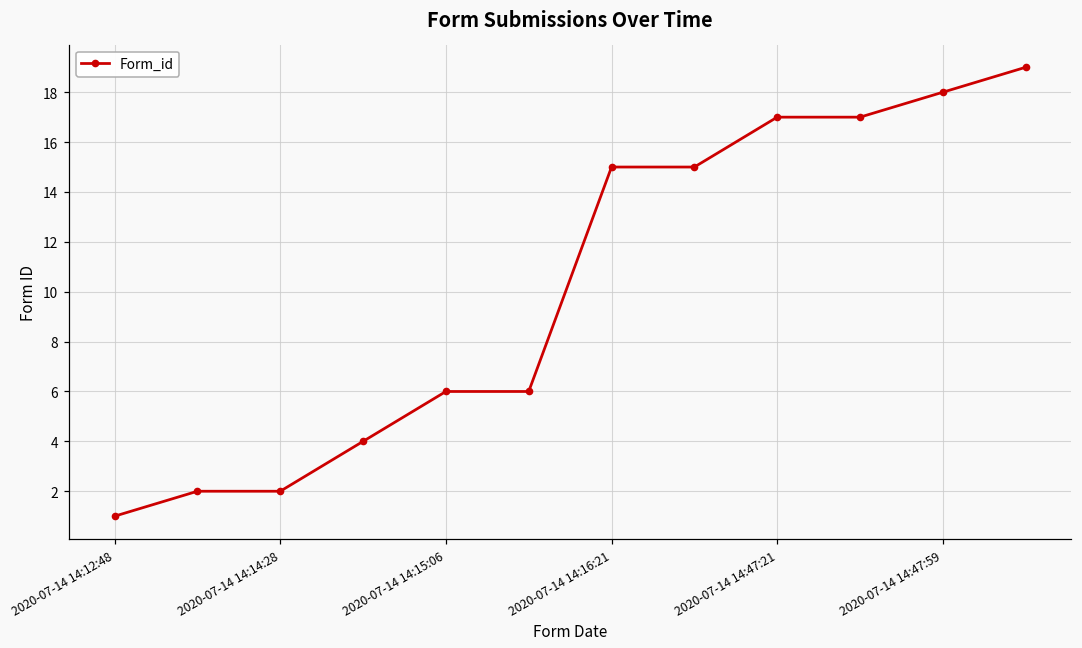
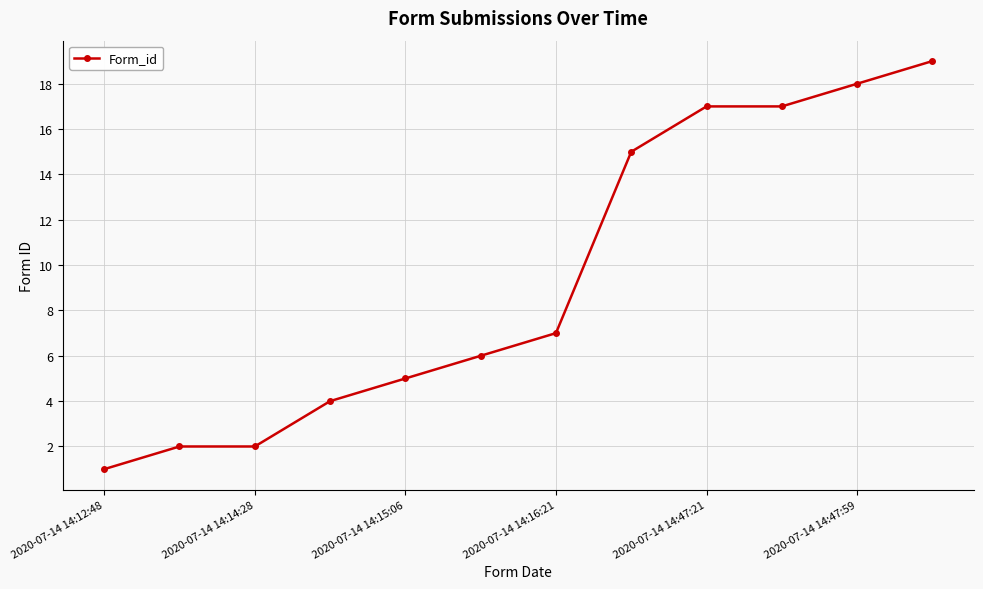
  {
    "2020-07-14 14:12:48": 1,
    "2020-07-14 14:14:28": 2,
-   "2020-07-14 14:15:06": 6,
-   "2020-07-14 14:16:21": 15,
+   "2020-07-14 14:15:06": 5,
+   "2020-07-14 14:16:21": 7,
    "2020-07-14 14:47:21": 17,
    "2020-07-14 14:47:59": 18
  }
